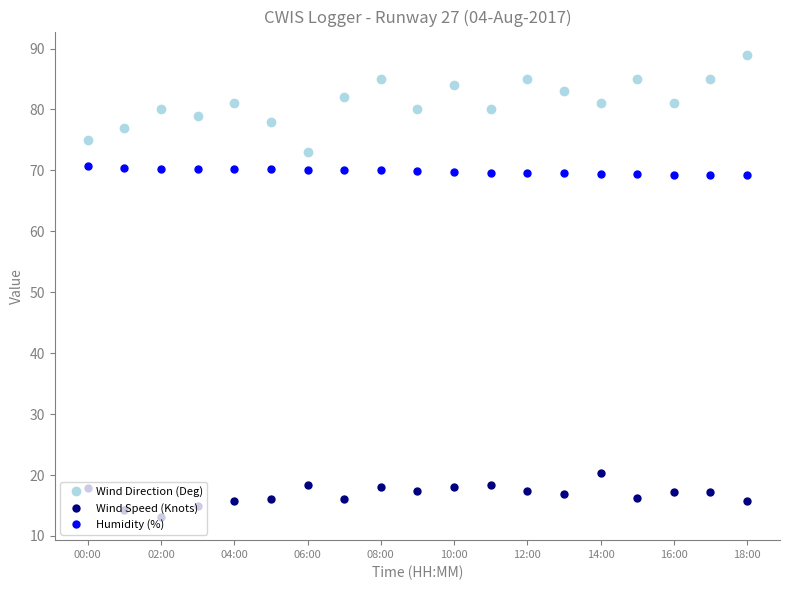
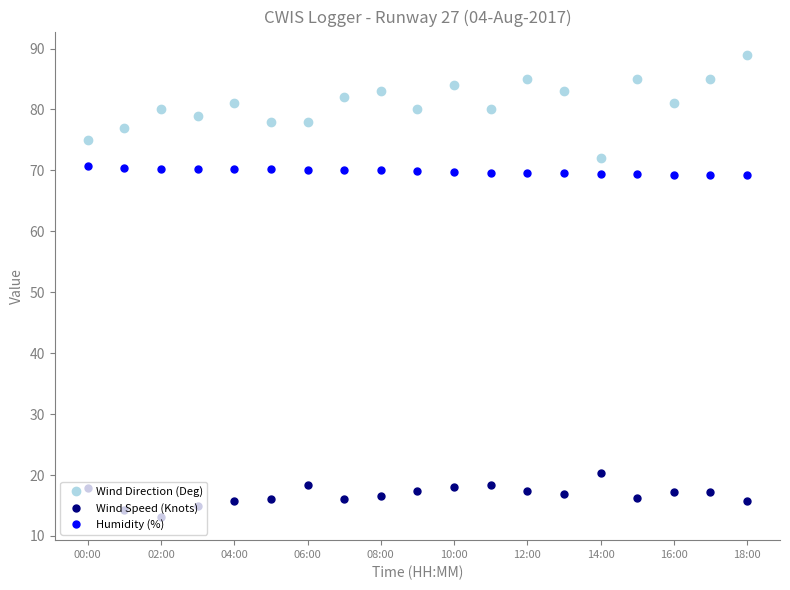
  {
    "Wind Direction (Deg)": {
      "00:00": 75,
      "02:00": 80,
      "04:00": 81,
-     "06:00": 73,
-     "08:00": 85,
+     "06:00": 78,
+     "08:00": 83,
      "10:00": 84,
      "12:00": 85,
-     "14:00": 81,
+     "14:00": 72,
      "16:00": 81,
      "18:00": 89
    },
    "Wind Speed (Knots)": {
      "04:00": 16,
      "06:00": 18,
-     "08:00": 18,
+     "08:00": 17,
      "10:00": 18,
      "12:00": 17,
      "14:00": 20,
      "16:00": 17,
      "18:00": 16
    },
    "Humidity (%)": {
      "00:00": 71,
      "02:00": 70,
      "04:00": 70,
      "06:00": 70,
      "08:00": 70,
      "10:00": 70,
      "12:00": 70,
      "14:00": 69,
      "16:00": 69,
      "18:00": 69
    }
  }
